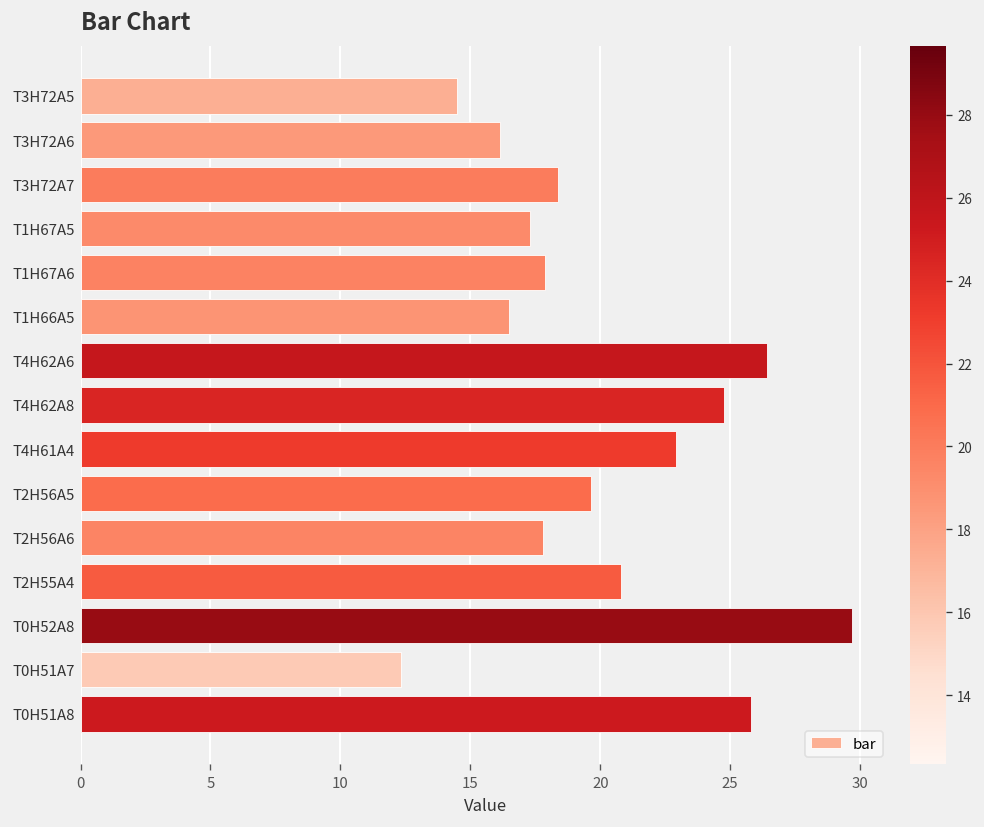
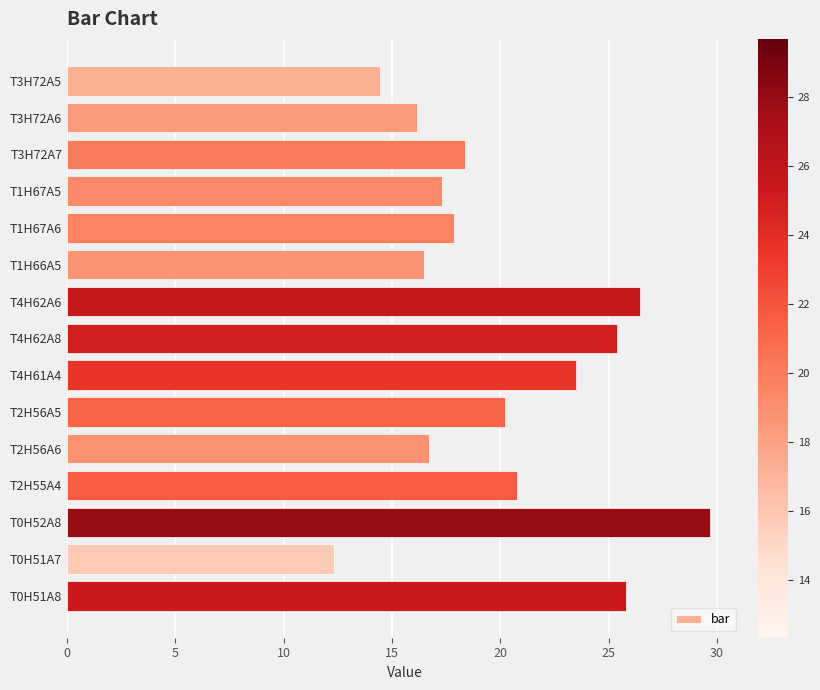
  {
    "T3H72A5": 14.5,
    "T3H72A6": 16.2,
    "T3H72A7": 18.4,
    "T1H67A5": 17.3,
    "T1H67A6": 17.9,
    "T1H66A5": 16.5,
    "T4H62A6": 26.4,
-   "T4H62A8": 24.8,
-   "T4H61A4": 22.9,
-   "T2H56A5": 19.6,
-   "T2H56A6": 17.8,
+   "T4H62A8": 25.4,
+   "T4H61A4": 23.5,
+   "T2H56A5": 20.2,
+   "T2H56A6": 16.7,
    "T2H55A4": 20.8,
    "T0H52A8": 29.7,
    "T0H51A7": 12.3,
    "T0H51A8": 25.8
  }
